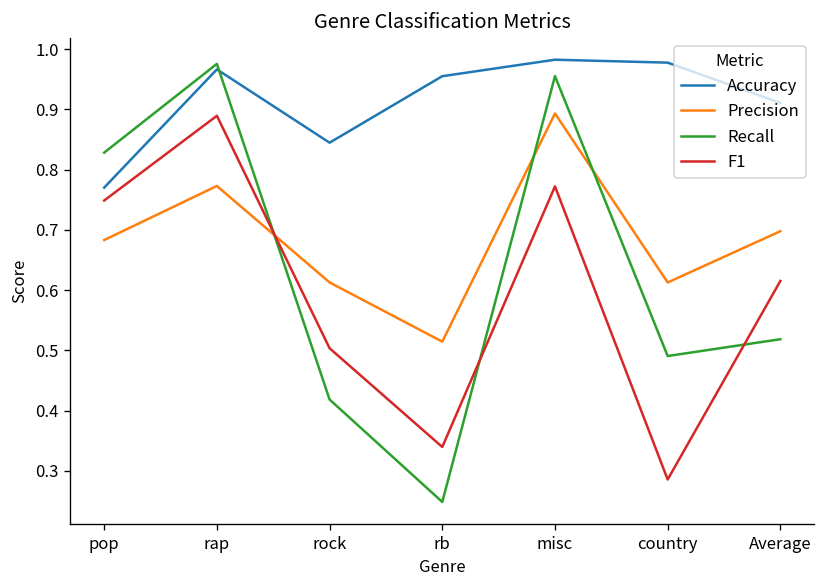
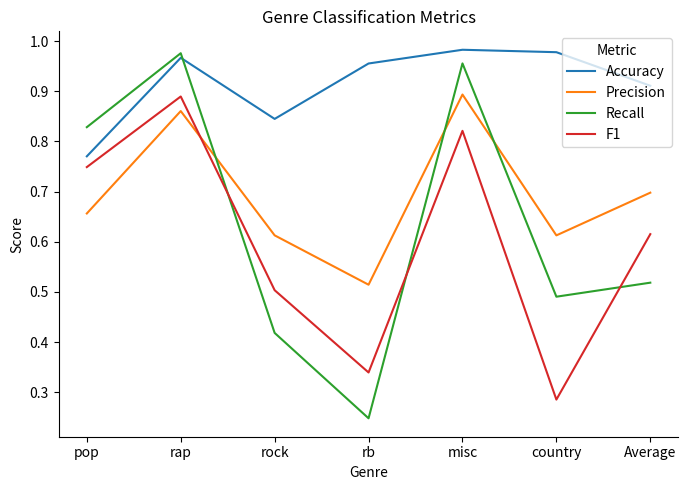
  {
    "Accuracy": {
      "pop": 0.77,
      "rap": 0.97,
      "rock": 0.84,
      "rb": 0.96,
      "misc": 0.98,
      "country": 0.98
    },
    "Precision": {
-     "pop": 0.68,
-     "rap": 0.77,
+     "pop": 0.66,
+     "rap": 0.86,
      "rock": 0.61,
      "rb": 0.51,
      "misc": 0.89,
      "country": 0.61,
      "Average": 0.70
    },
    "Recall": {
      "pop": 0.83,
      "rap": 0.98,
      "rock": 0.42,
      "rb": 0.25,
      "misc": 0.96,
      "country": 0.49,
      "Average": 0.52
    },
    "F1": {
      "pop": 0.75,
      "rap": 0.89,
      "rock": 0.50,
      "rb": 0.34,
-     "misc": 0.77,
+     "misc": 0.82,
      "country": 0.29,
      "Average": 0.62
    }
  }
